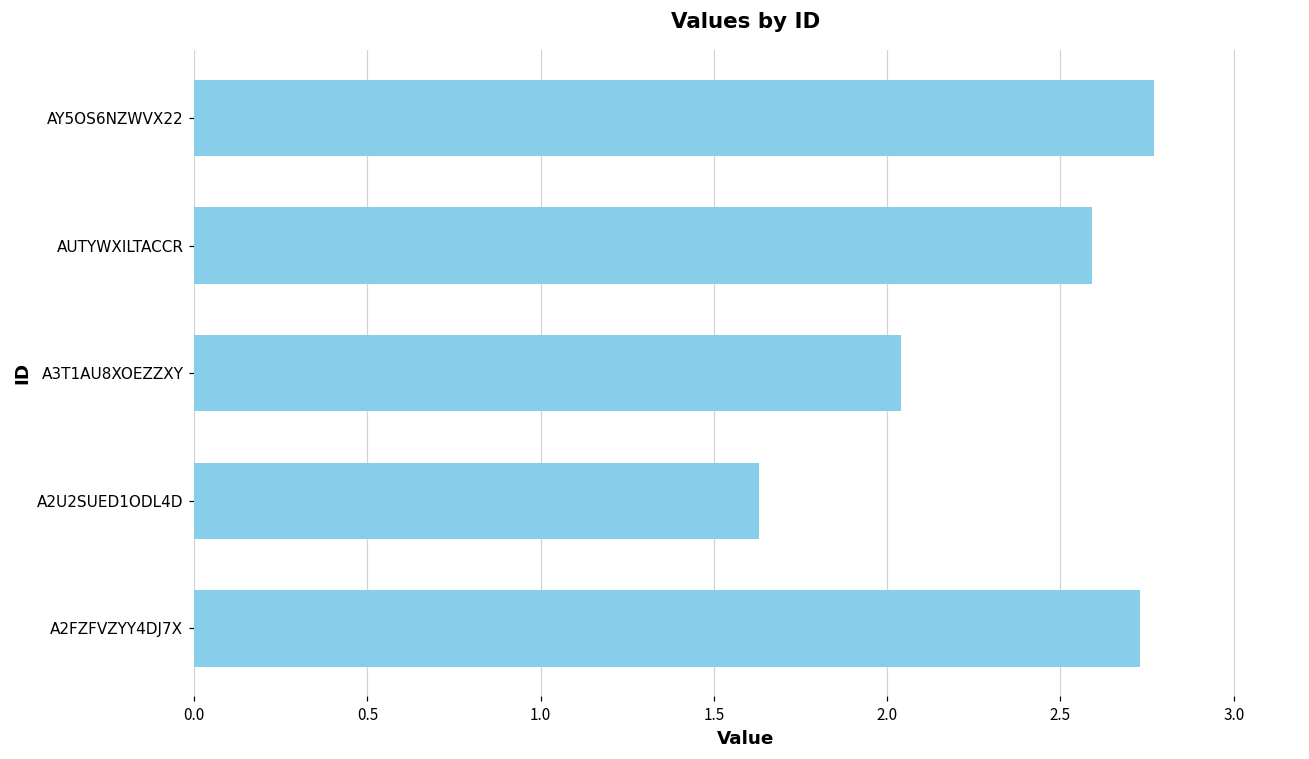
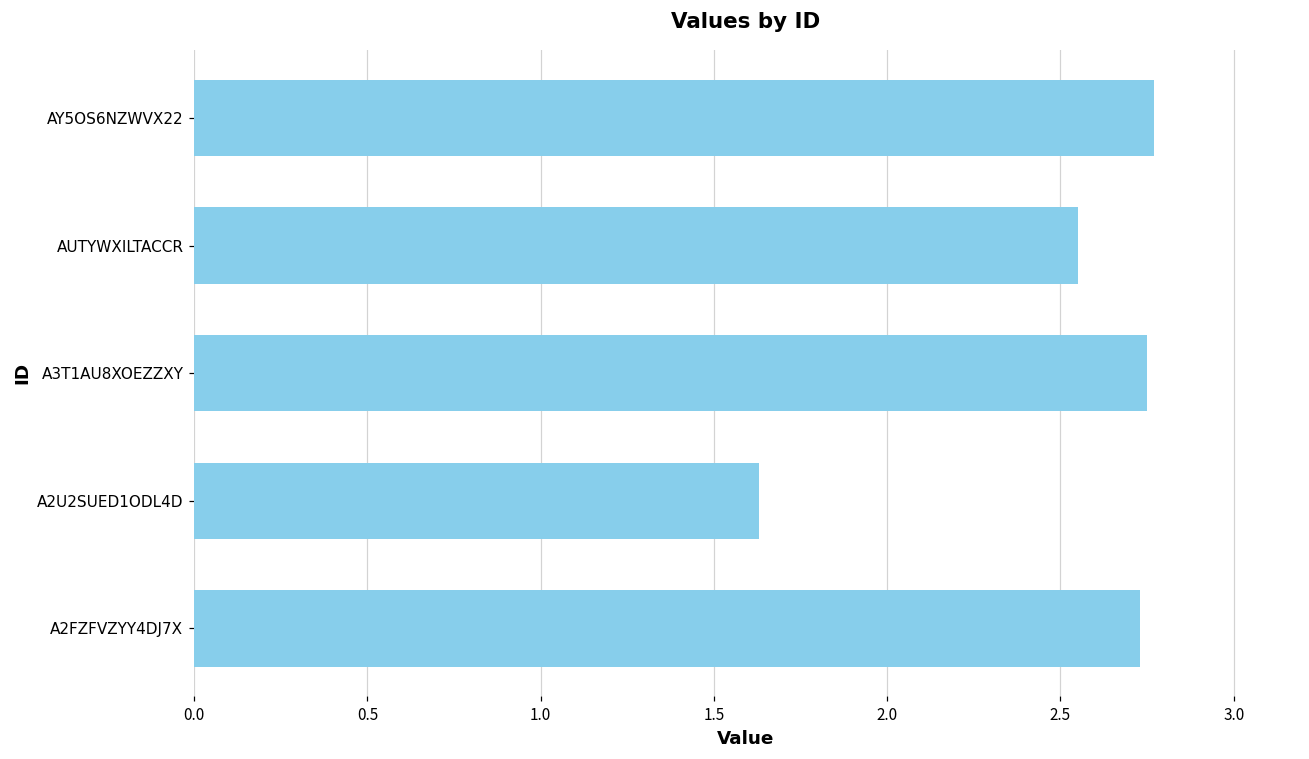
  {
    "AY5OS6NZWVX22": 2.77,
-   "AUTYWXILTACCR": 2.59,
-   "A3T1AU8XOEZZXY": 2.04,
+   "AUTYWXILTACCR": 2.55,
+   "A3T1AU8XOEZZXY": 2.75,
    "A2U2SUED1ODL4D": 1.63,
    "A2FZFVZYY4DJ7X": 2.73
  }
